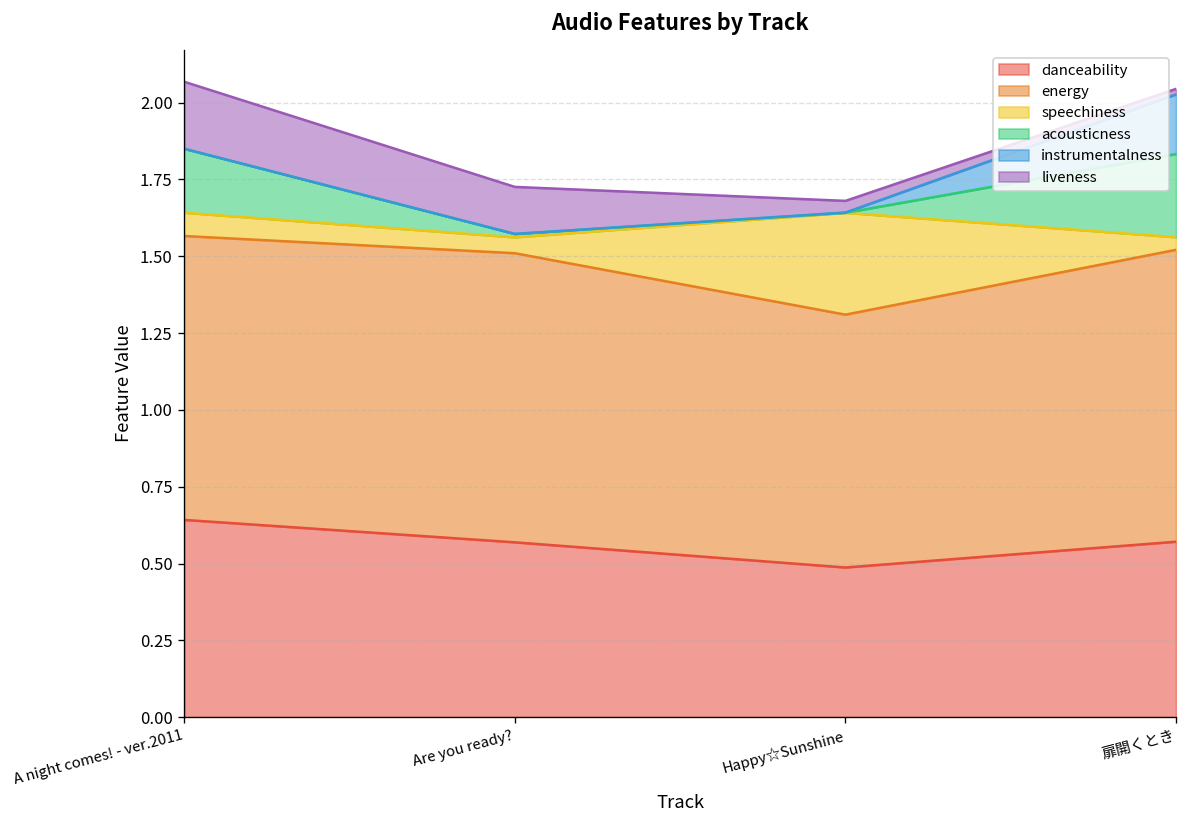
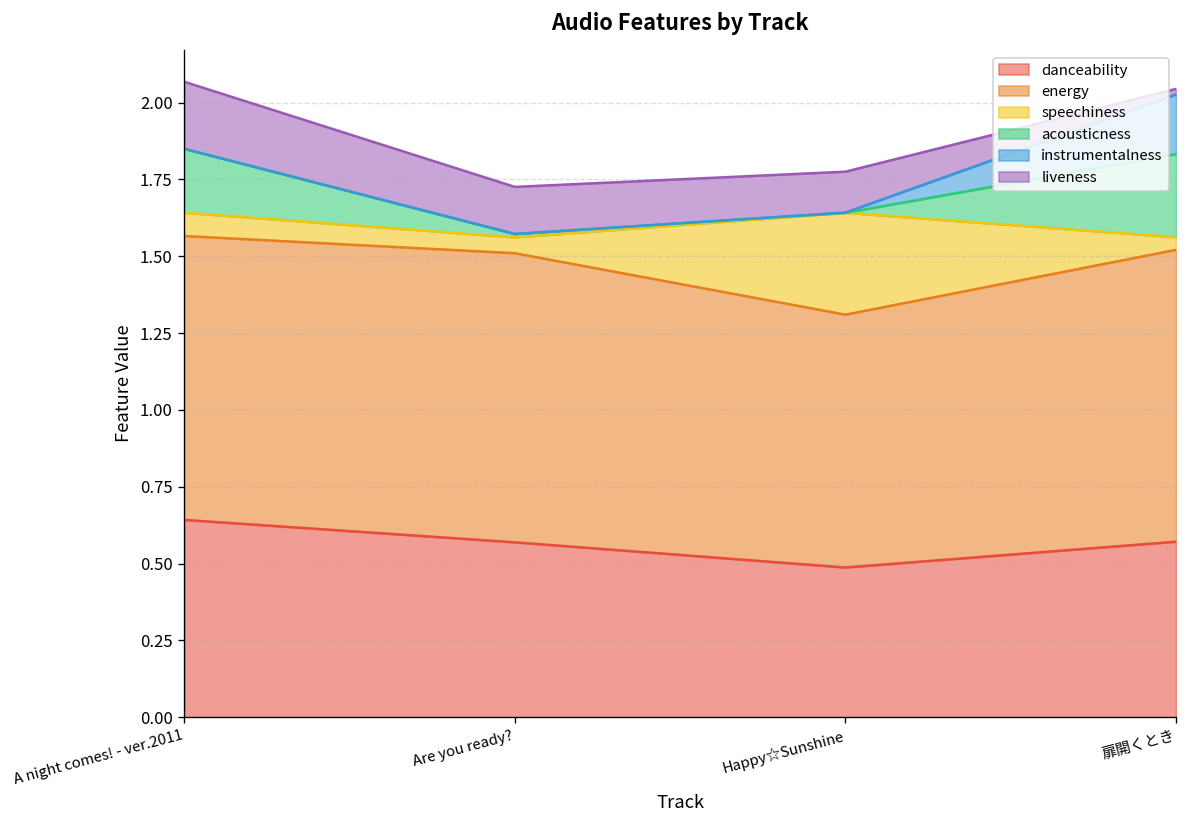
  {
    "speechiness": {
      "A night comes! - ver.2011": 0.08,
      "Are you ready?": 0.05,
      "扉開くとき": 0.04
    },
    "acousticness": {
      "扉開くとき": 0.27
    },
    "instrumentalness": {
      "扉開くとき": 0.19
    },
    "liveness": {
      "A night comes! - ver.2011": 0.22,
      "Are you ready?": 0.15,
-     "Happy☆Sunshine": 0.04,
+     "Happy☆Sunshine": 0.13,
      "扉開くとき": 0.02
    }
  }
